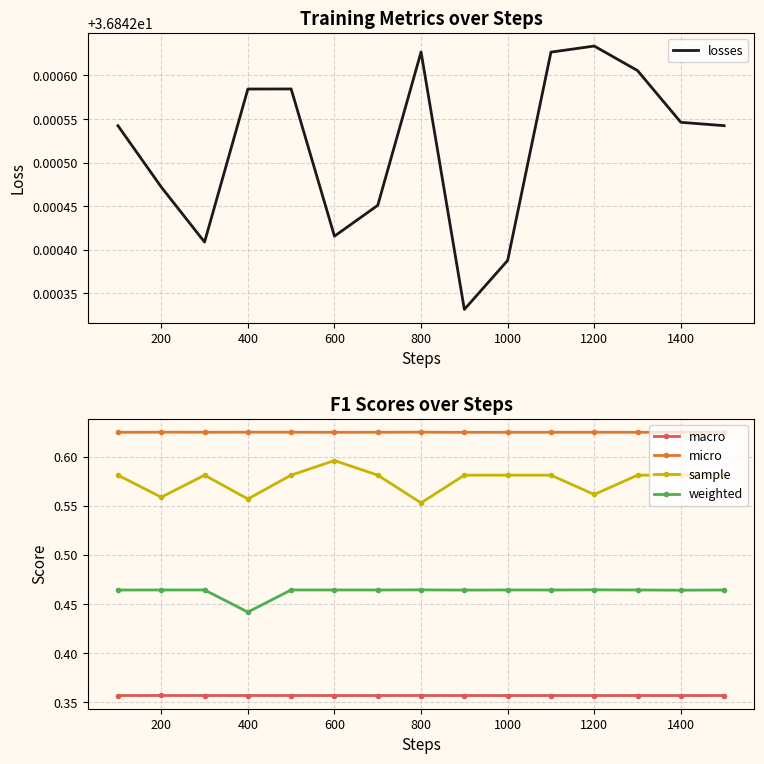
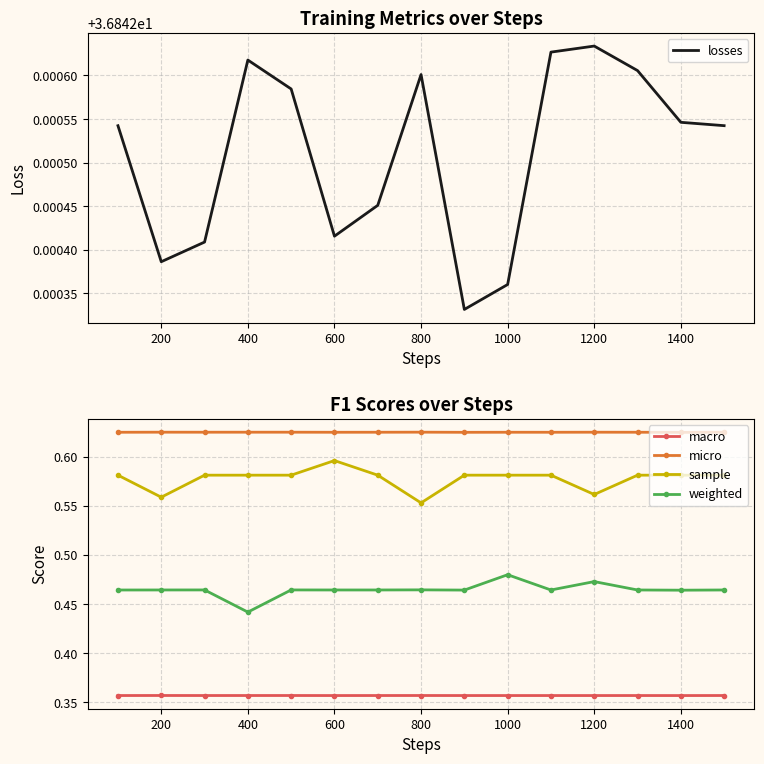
  {
    "Training Metrics over Steps": {
-     "200": 36.84247,
-     "400": 36.84258,
+     "200": 36.84239,
+     "400": 36.84262,
      "600": 36.84242,
-     "800": 36.84263,
-     "1000": 36.84239,
+     "800": 36.84260,
+     "1000": 36.84236,
      "1200": 36.84263,
      "1400": 36.84255
    },
    "F1 Scores over Steps": {
      "sample": {
        "200": 0.56,
-       "400": 0.56,
+       "400": 0.58,
        "600": 0.60,
        "800": 0.55,
        "1000": 0.58,
        "1200": 0.56
      },
      "weighted": {
        "200": 0.46,
        "400": 0.44,
        "600": 0.46,
        "800": 0.46,
-       "1000": 0.46,
-       "1200": 0.46,
+       "1000": 0.48,
+       "1200": 0.47,
        "1400": 0.46
      }
    }
  }
